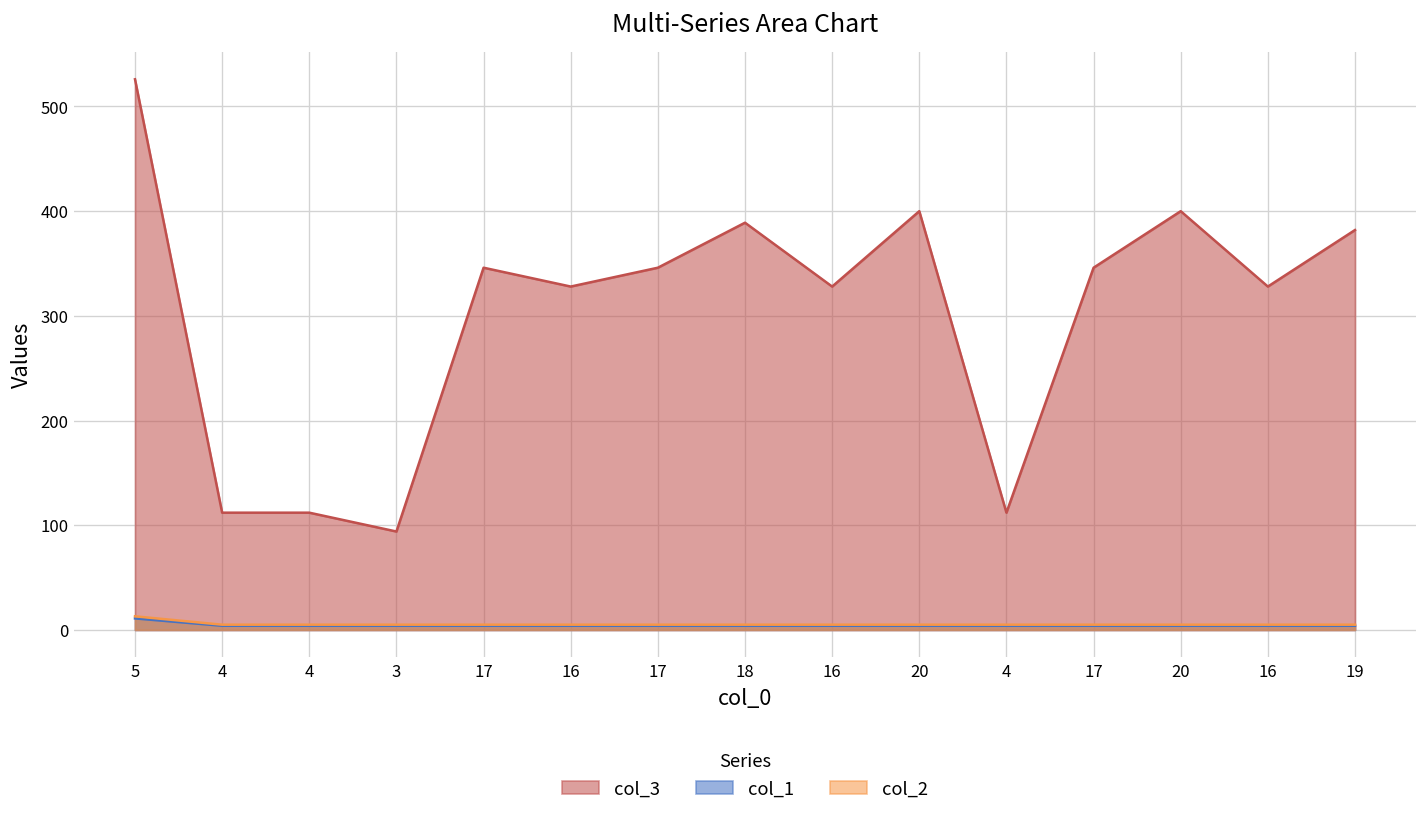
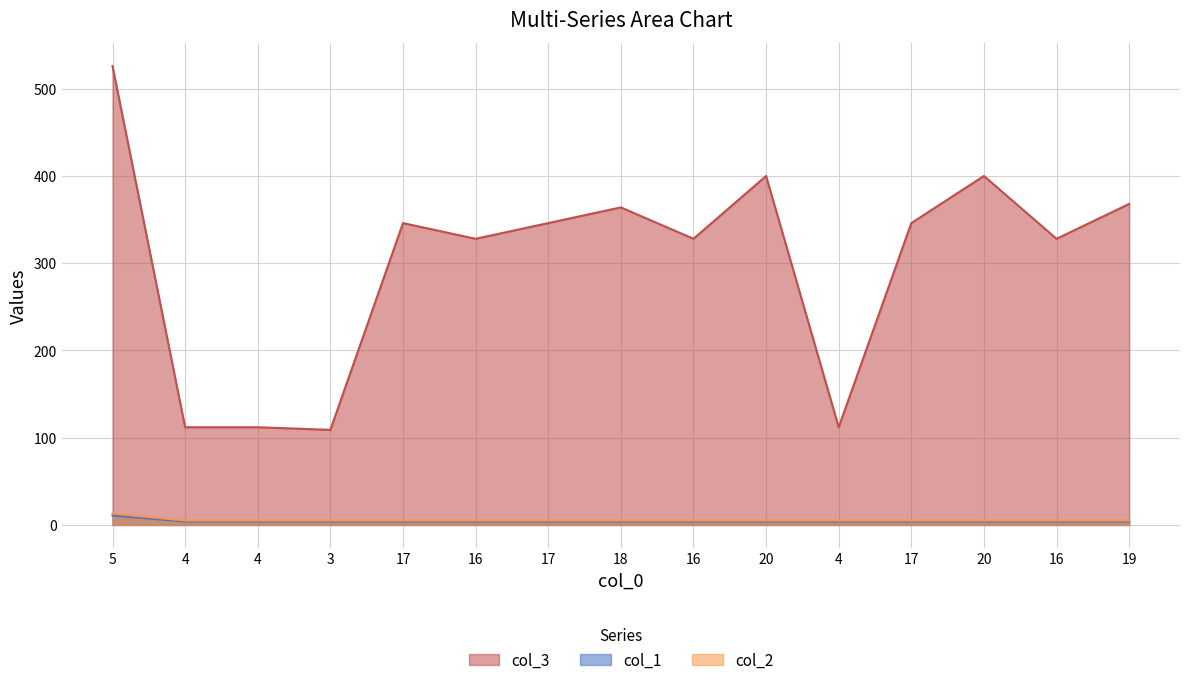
  {
    "col_3": {
      "5": 530,
-     "3": 90,
-     "18": 390,
-     "19": 380
+     "3": 110,
+     "18": 360,
+     "19": 370
    }
  }
